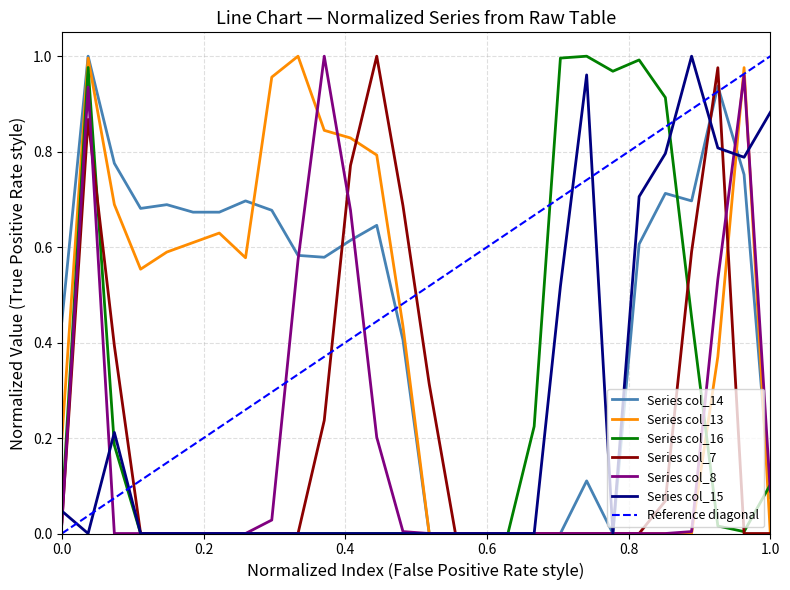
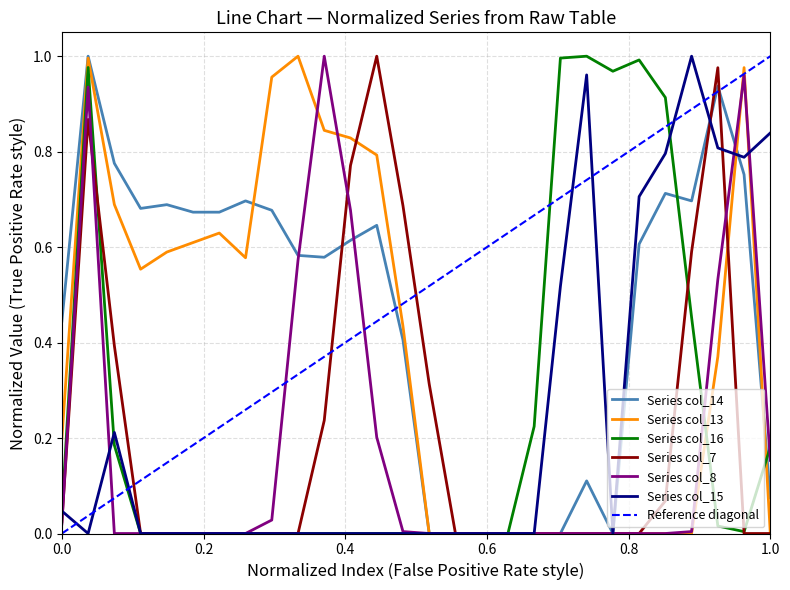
  {
    "Series col_14": {
      "0.0": 0.44,
      "1.0": 0.07
    },
    "Series col_13": {
      "0.0": 0.20
    },
    "Series col_16": {
-     "1.0": 0.10
+     "1.0": 0.18
    },
    "Series col_8": {
-     "1.0": 0.09
+     "1.0": 0.15
    },
    "Series col_15": {
-     "1.0": 0.88
+     "1.0": 0.84
    },
    "Reference diagonal": {
      "0.0": 0.00,
      "1.0": 1.00
    }
  }
